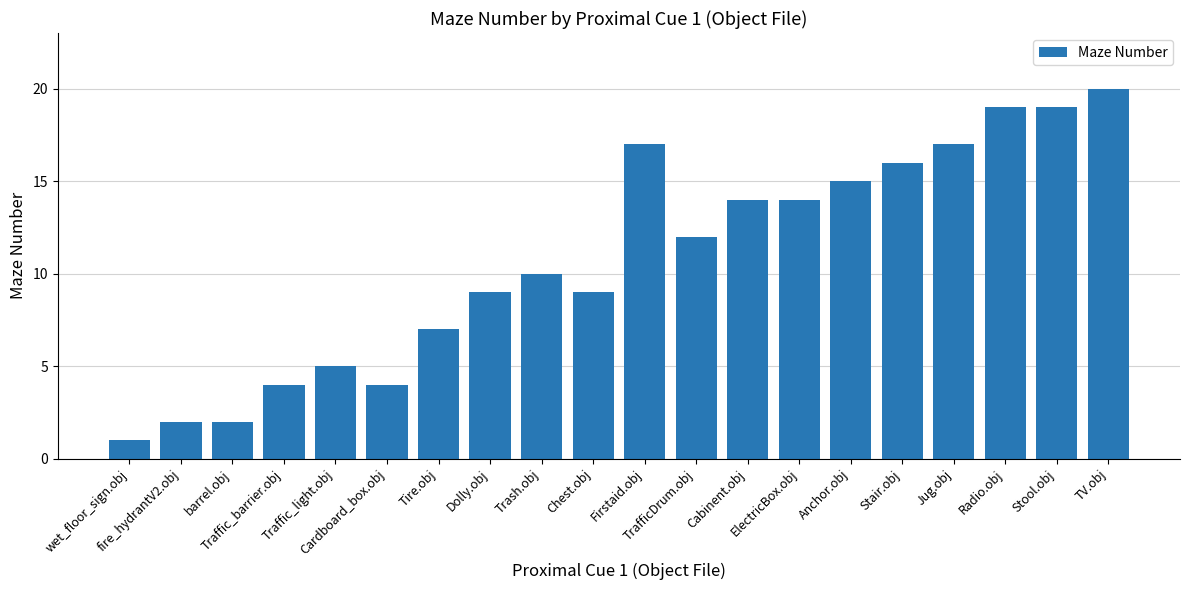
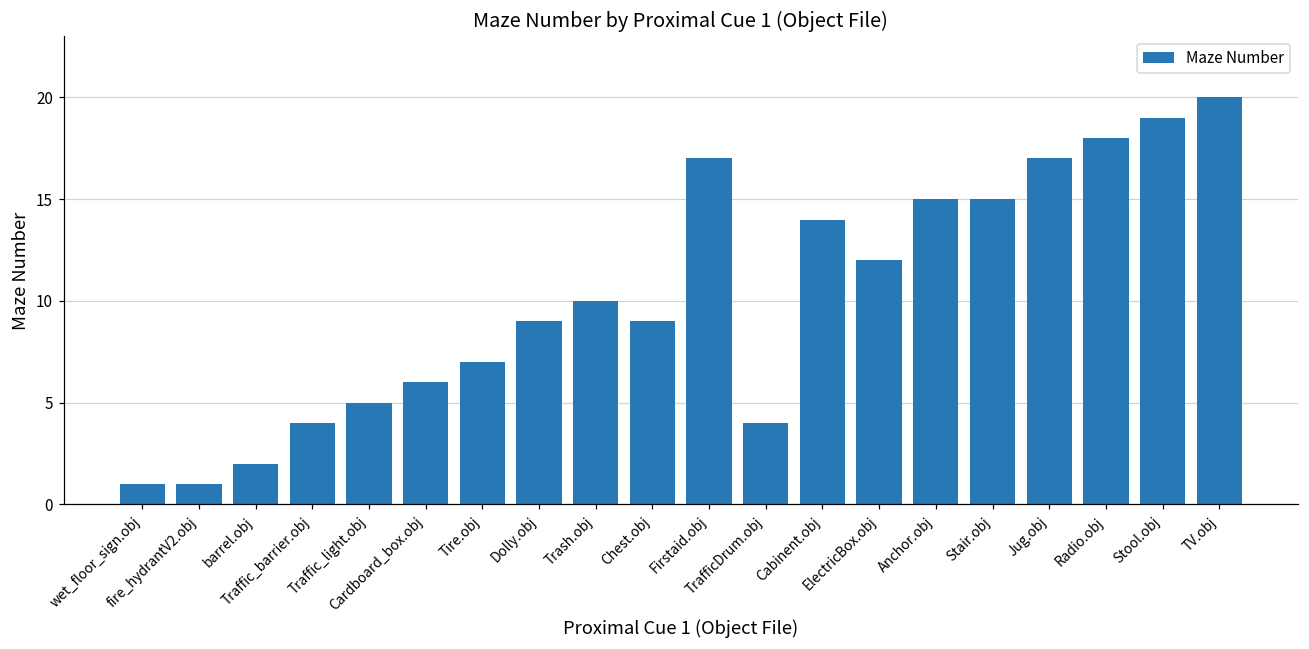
  {
    "wet_floor_sign.obj": 1,
-   "fire_hydrantV2.obj": 2,
+   "fire_hydrantV2.obj": 1,
    "barrel.obj": 2,
    "Traffic_barrier.obj": 4,
    "Traffic_light.obj": 5,
-   "Cardboard_box.obj": 4,
+   "Cardboard_box.obj": 6,
    "Tire.obj": 7,
    "Dolly.obj": 9,
    "Trash.obj": 10,
    "Chest.obj": 9,
    "Firstaid.obj": 17,
-   "TrafficDrum.obj": 12,
+   "TrafficDrum.obj": 4,
    "Cabinent.obj": 14,
-   "ElectricBox.obj": 14,
+   "ElectricBox.obj": 12,
    "Anchor.obj": 15,
-   "Stair.obj": 16,
+   "Stair.obj": 15,
    "Jug.obj": 17,
-   "Radio.obj": 19,
+   "Radio.obj": 18,
    "Stool.obj": 19,
    "TV.obj": 20
  }
